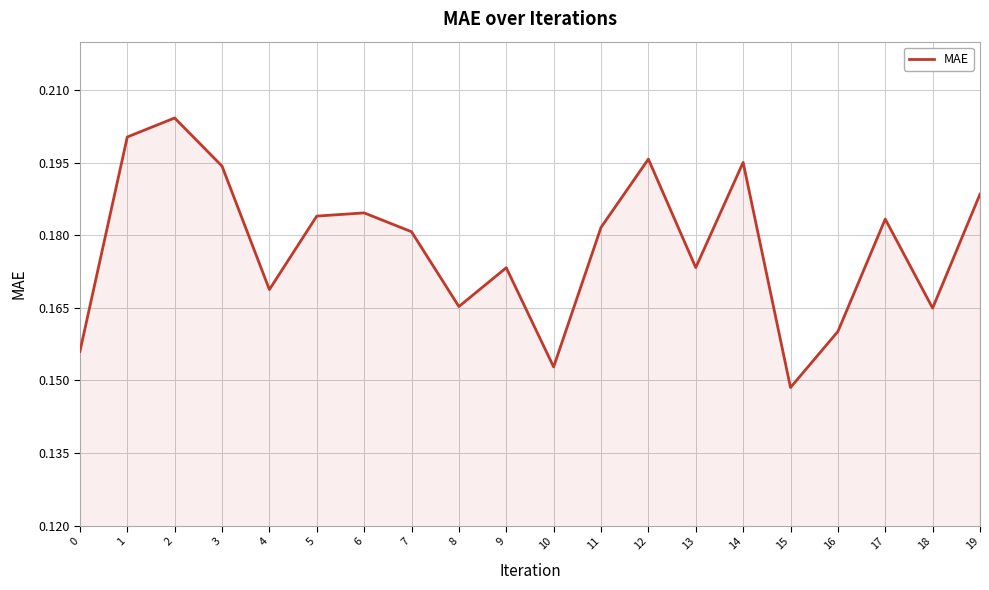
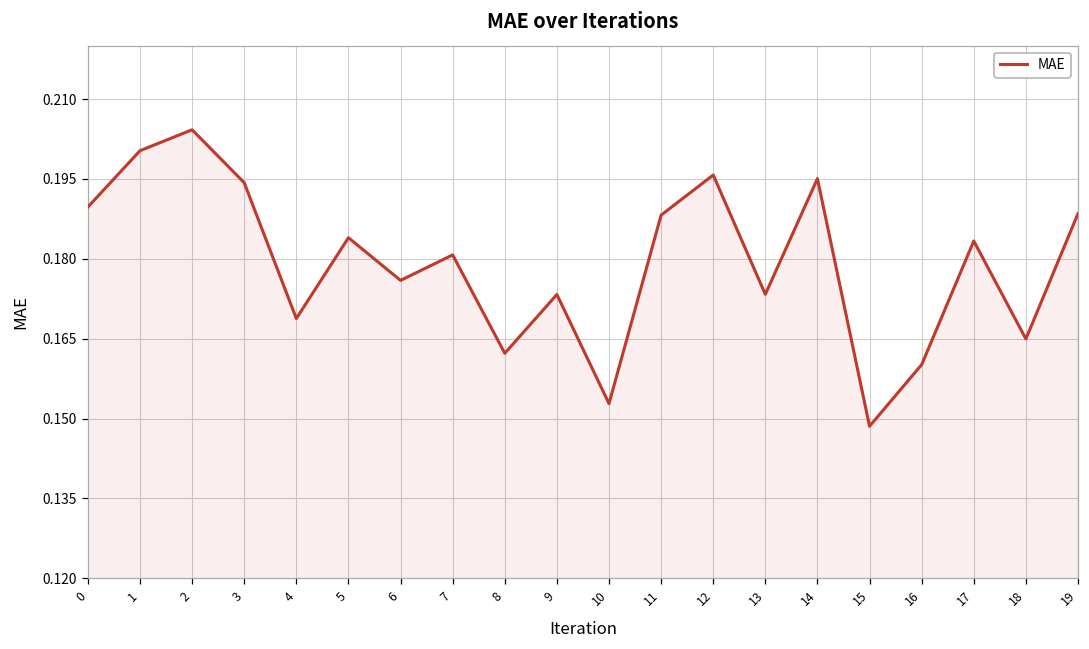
  {
-   "0": 0.156,
+   "0": 0.190,
    "1": 0.200,
    "2": 0.204,
    "3": 0.194,
    "4": 0.169,
    "5": 0.184,
-   "6": 0.185,
+   "6": 0.176,
    "7": 0.181,
-   "8": 0.165,
+   "8": 0.162,
    "9": 0.173,
    "10": 0.153,
-   "11": 0.182,
+   "11": 0.188,
    "12": 0.196,
    "13": 0.173,
    "14": 0.195,
    "15": 0.149,
    "16": 0.160,
    "17": 0.183,
    "18": 0.165,
    "19": 0.188
  }
